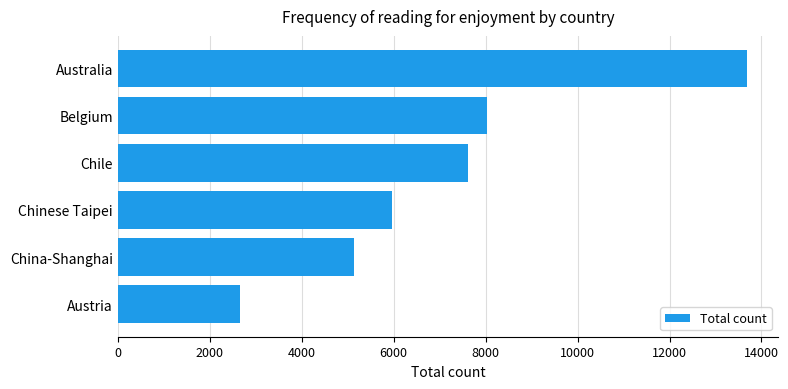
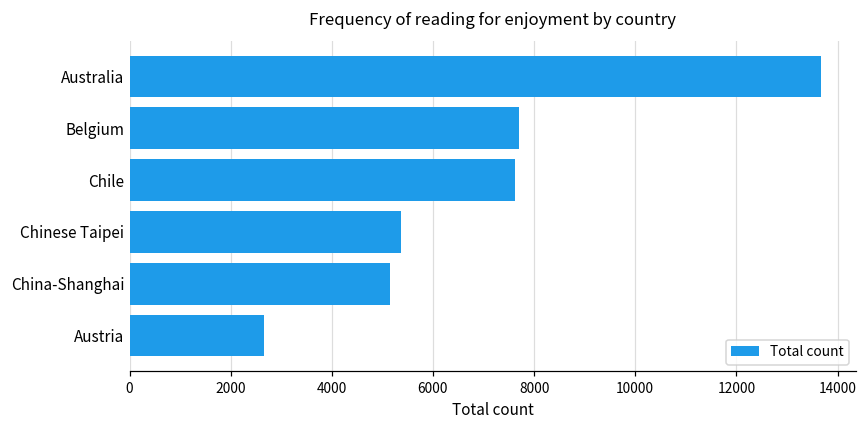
  {
    "Australia": 13700,
-   "Belgium": 8000,
+   "Belgium": 7700,
    "Chile": 7600,
-   "Chinese Taipei": 6000,
+   "Chinese Taipei": 5400,
    "China-Shanghai": 5100,
    "Austria": 2700
  }
